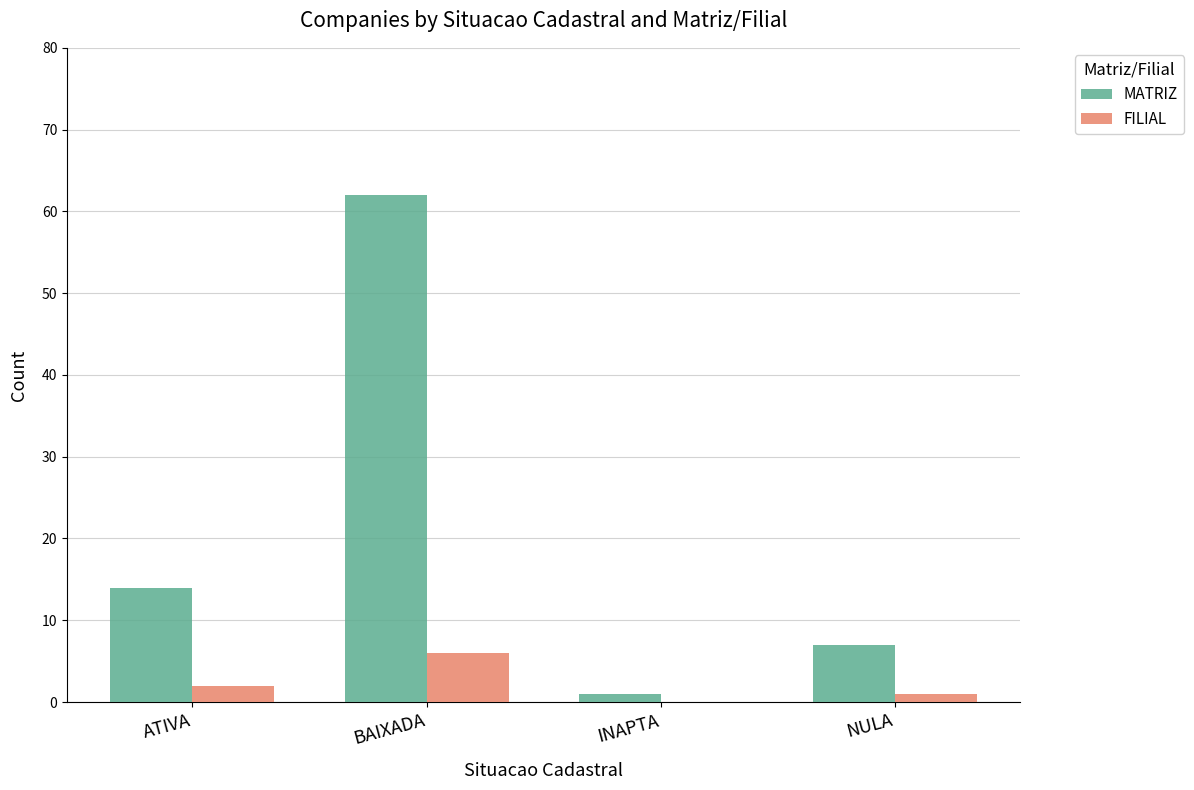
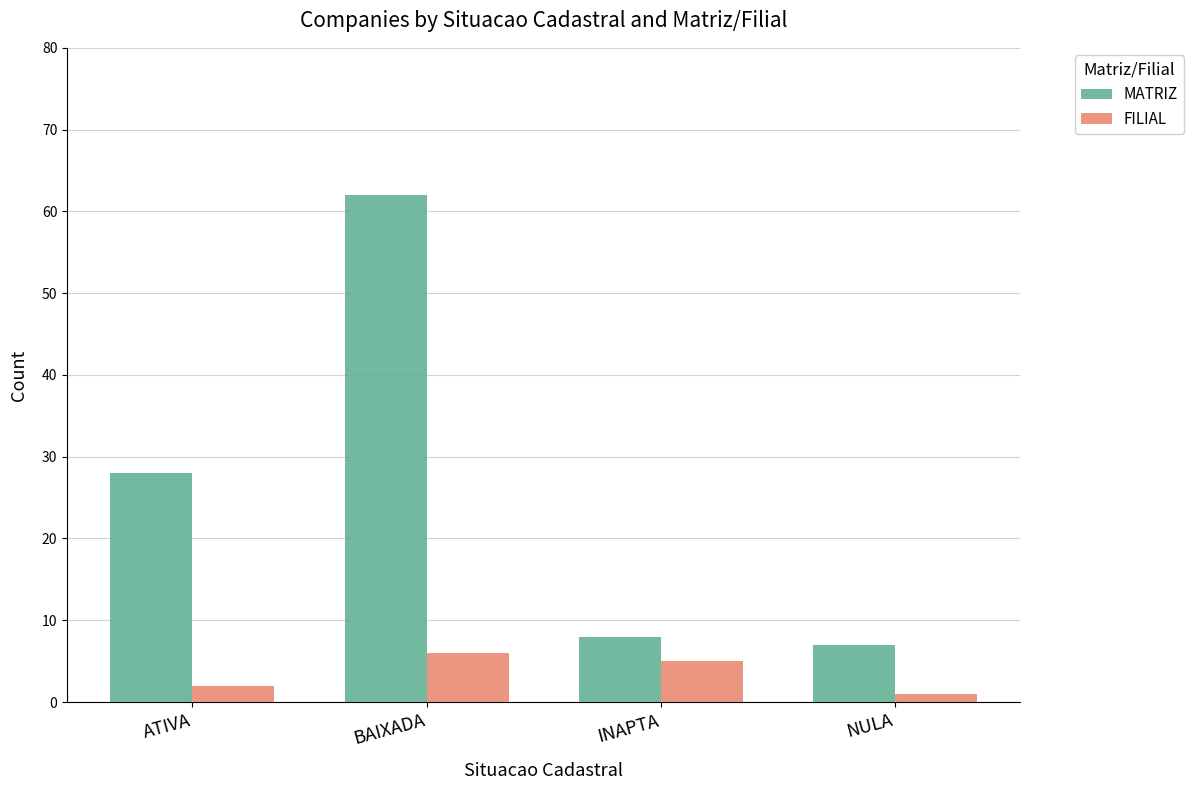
  {
    "MATRIZ": {
-     "ATIVA": 14,
+     "ATIVA": 28,
      "BAIXADA": 62,
-     "INAPTA": 1,
+     "INAPTA": 8,
      "NULA": 7
    },
    "FILIAL": {
      "ATIVA": 2,
      "BAIXADA": 6,
-     "INAPTA": 0,
+     "INAPTA": 5,
      "NULA": 1
    }
  }
